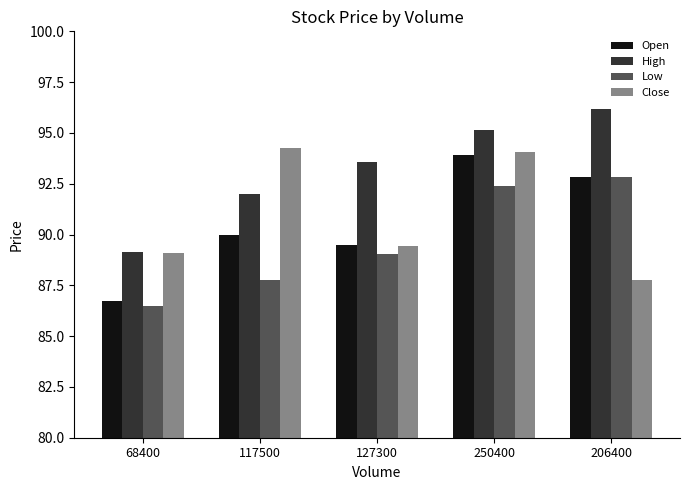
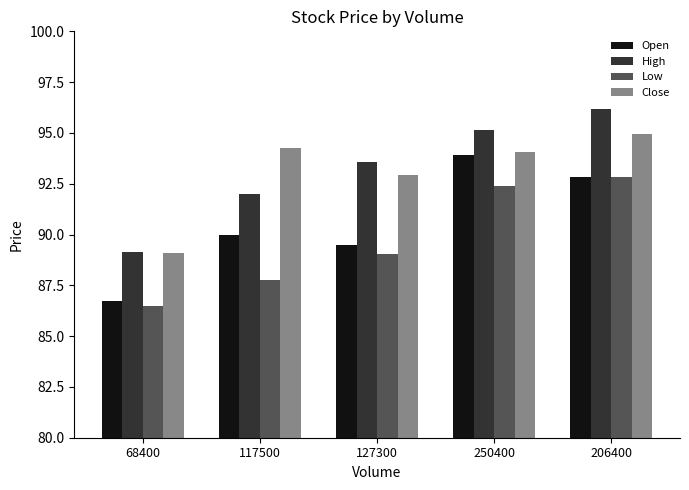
  {
    "Close": {
      "68400": 89.1,
      "117500": 94.2,
-     "127300": 89.5,
+     "127300": 92.9,
      "250400": 94.1,
-     "206400": 87.7
+     "206400": 95.0
    }
  }
